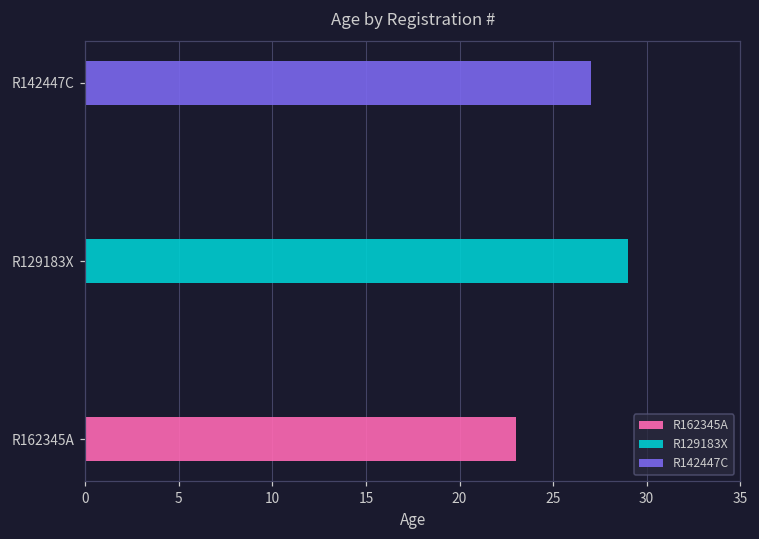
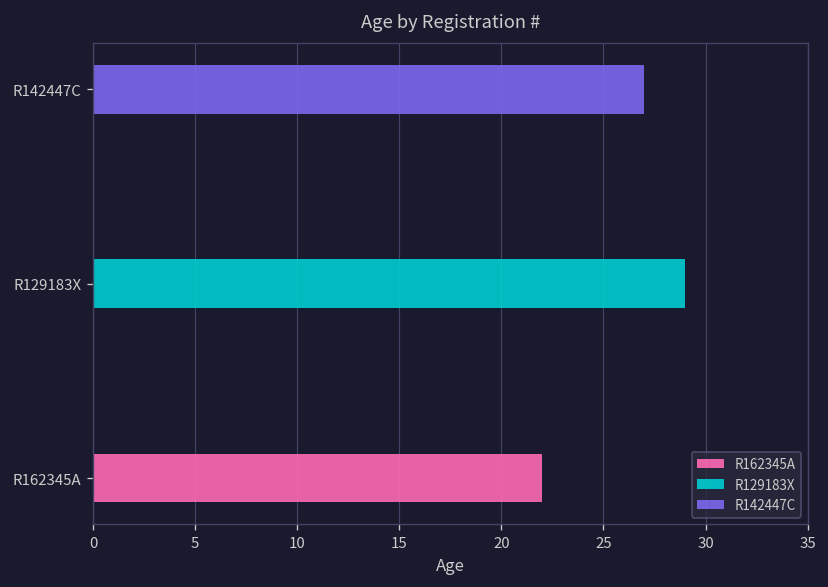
  {
    "R142447C": 27,
    "R129183X": 29,
-   "R162345A": 23
+   "R162345A": 22
  }
